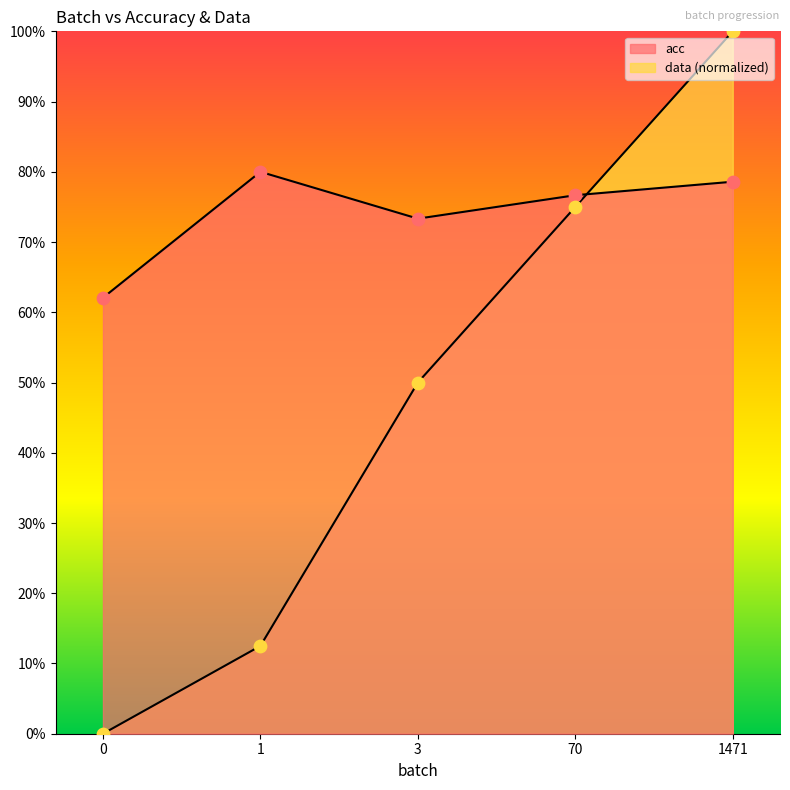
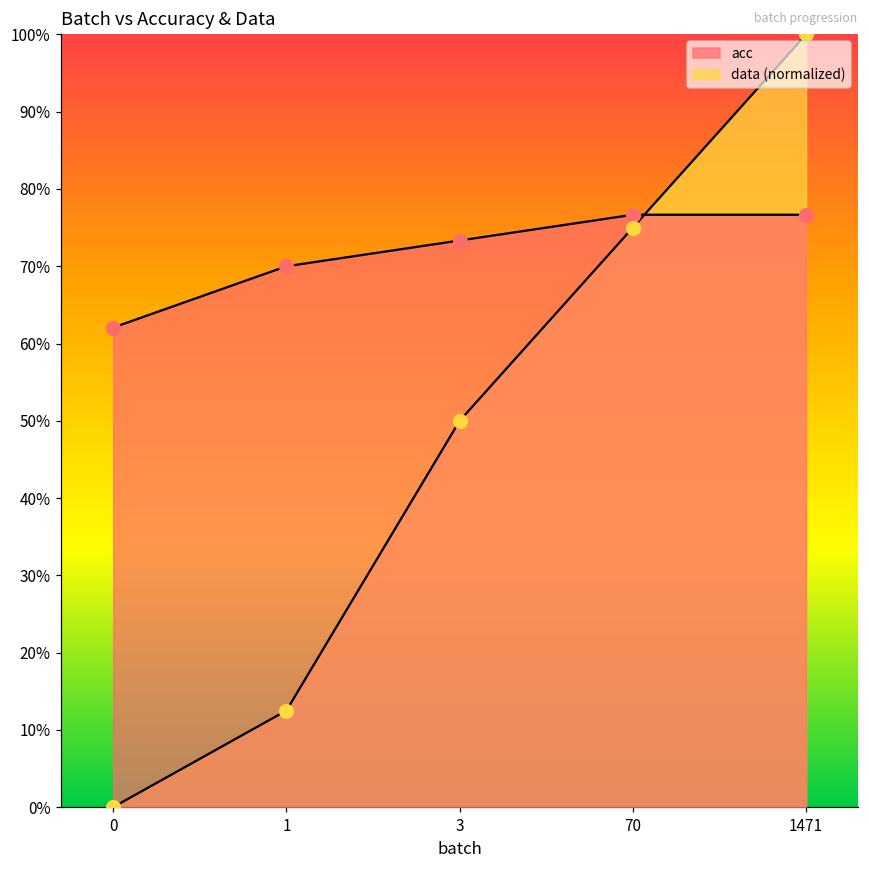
  {
    "acc": {
      "0": "62%",
-     "1": "80%",
+     "1": "70%",
      "3": "73%",
      "70": "77%",
-     "1471": "79%"
+     "1471": "77%"
    },
    "data (normalized)": {
      "0": "0%",
      "1": "13%",
      "3": "50%",
      "70": "75%",
      "1471": "100%"
    }
  }
